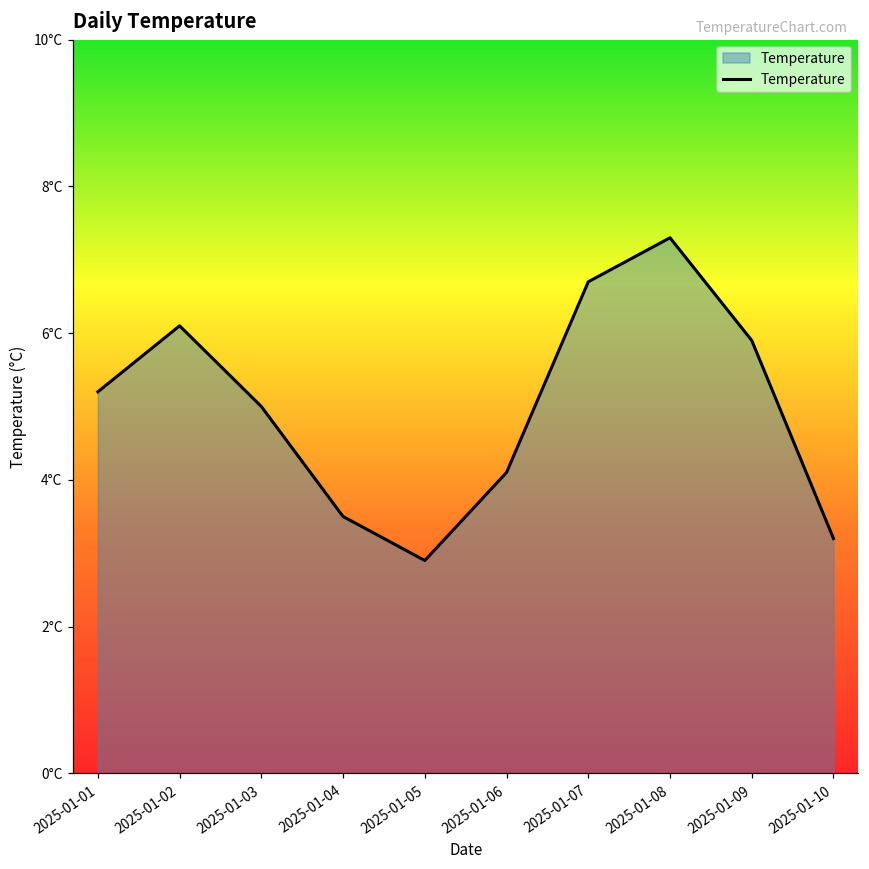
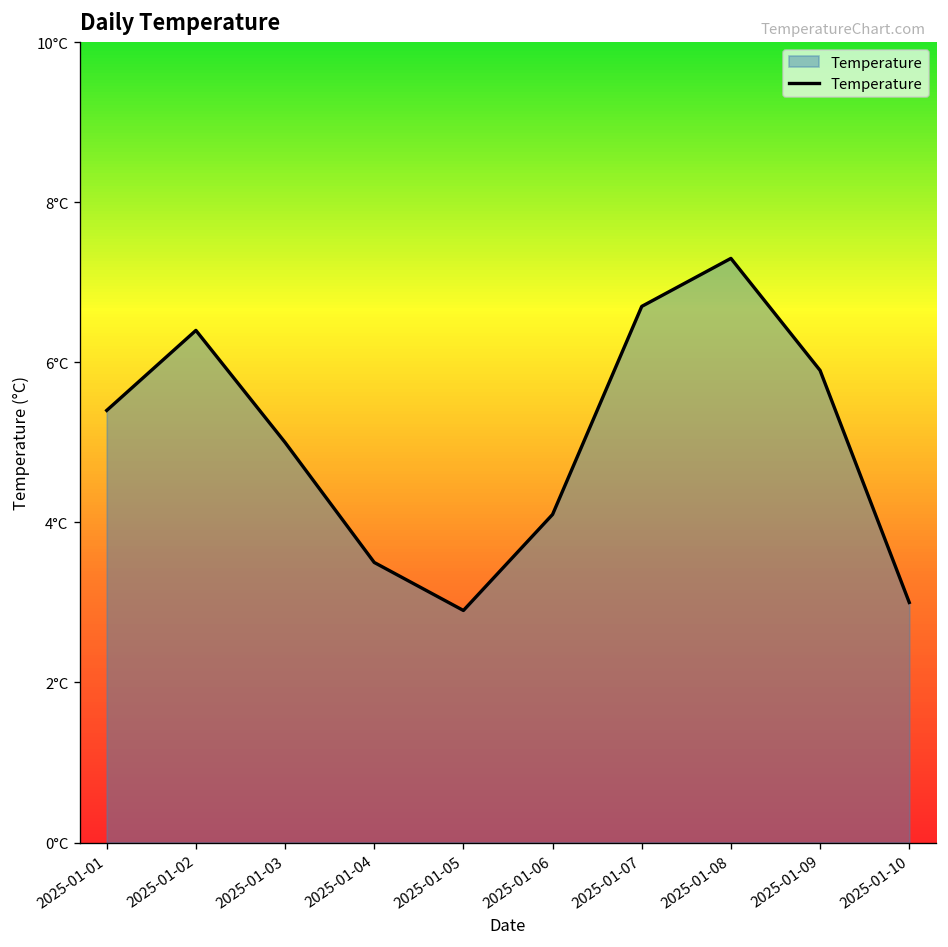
  {
-   "2025-01-01": "5.2°C",
-   "2025-01-02": "6.1°C",
+   "2025-01-01": "5.4°C",
+   "2025-01-02": "6.4°C",
    "2025-01-03": "5.0°C",
    "2025-01-04": "3.5°C",
    "2025-01-05": "2.9°C",
    "2025-01-06": "4.1°C",
    "2025-01-07": "6.7°C",
    "2025-01-08": "7.3°C",
    "2025-01-09": "5.9°C",
-   "2025-01-10": "3.2°C"
+   "2025-01-10": "3.0°C"
  }
